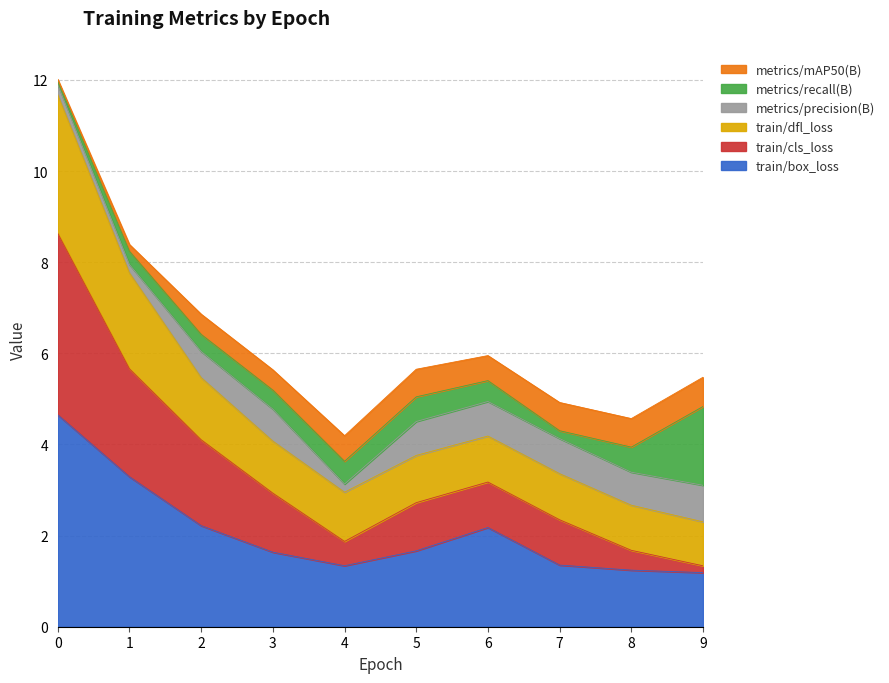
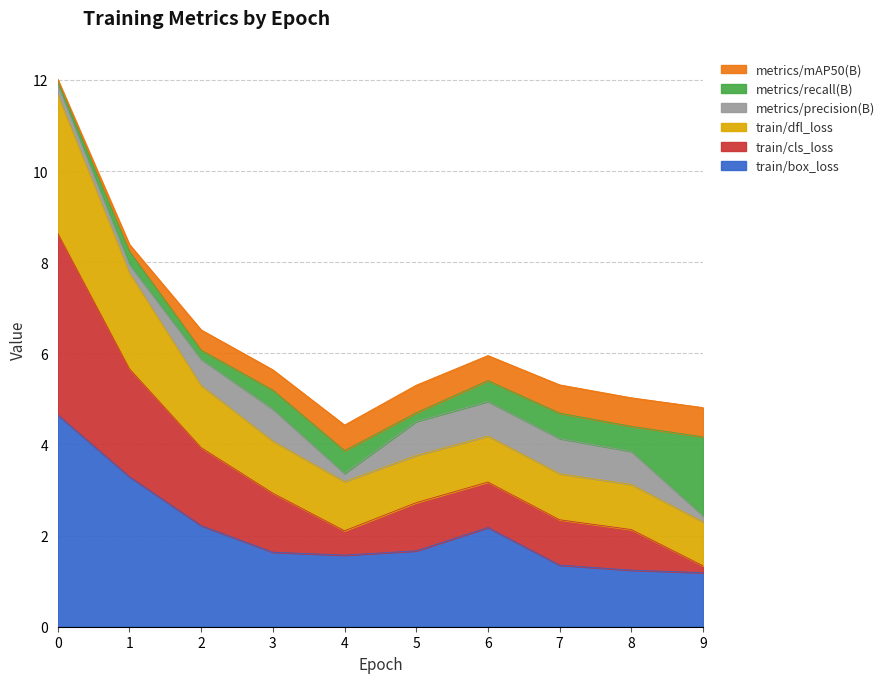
  {
    "train/box_loss": {
      "0": 4.6,
      "1": 3.3,
      "2": 2.2,
      "3": 1.6,
-     "4": 1.3,
+     "4": 1.6,
      "5": 1.7,
      "6": 2.2,
      "7": 1.4,
      "8": 1.2,
      "9": 1.2
    },
    "train/cls_loss": {
      "0": 4.0,
      "1": 2.4,
-     "2": 1.9,
+     "2": 1.7,
      "3": 1.3,
      "4": 0.5,
      "5": 1.1,
      "6": 1.0,
      "7": 1.0,
-     "8": 0.4,
+     "8": 0.9,
      "9": 0.2
    },
    "metrics/precision(B)": {
      "0": 0.2,
      "1": 0.2,
      "2": 0.6,
      "3": 0.7,
      "4": 0.2,
      "5": 0.7,
      "6": 0.8,
      "7": 0.8,
      "8": 0.7,
-     "9": 0.8
+     "9": 0.1
    },
    "metrics/recall(B)": {
      "1": 0.3,
-     "2": 0.4,
+     "2": 0.2,
      "3": 0.4,
      "4": 0.5,
-     "5": 0.5,
+     "5": 0.2,
      "6": 0.5,
-     "7": 0.2,
+     "7": 0.6,
      "8": 0.6,
      "9": 1.7
    }
  }
